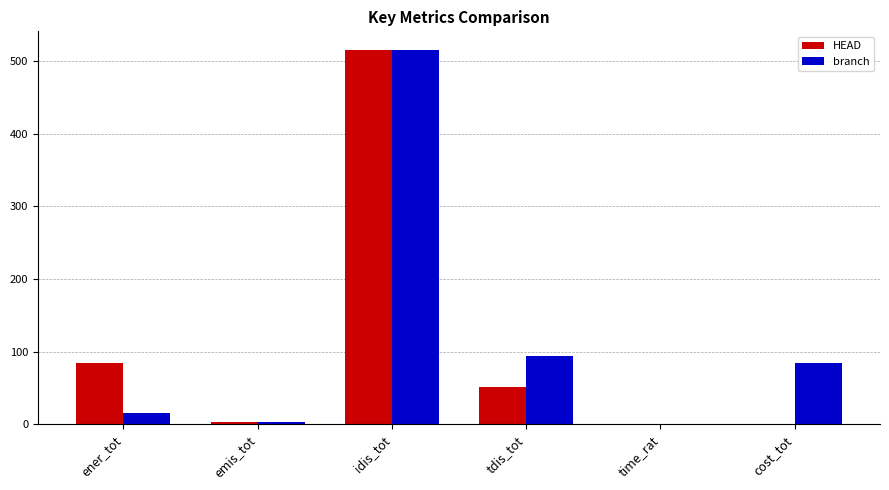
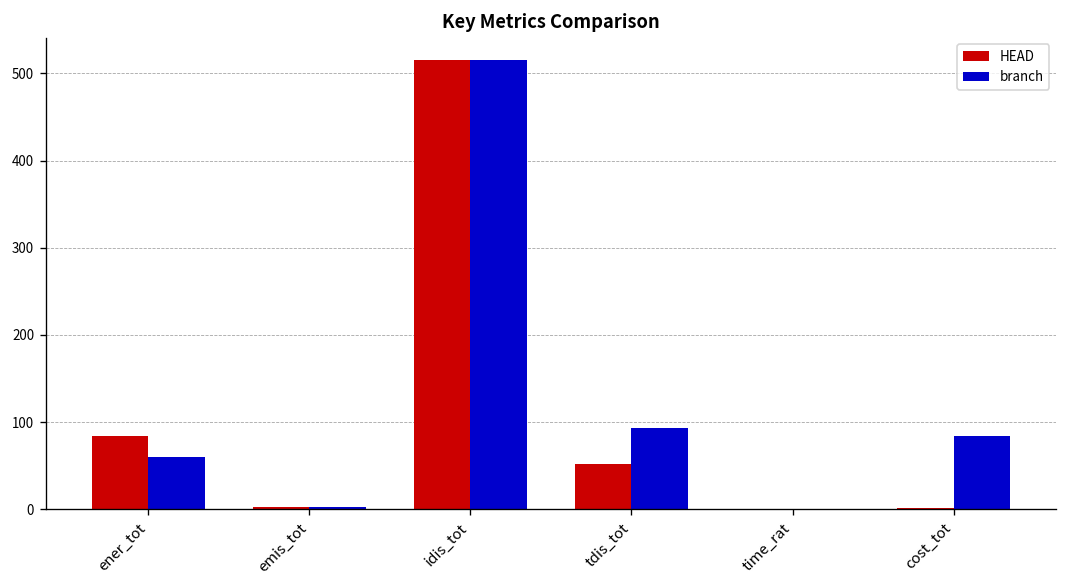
  {
    "HEAD": {
      "ener_tot": 80,
      "idis_tot": 520,
      "tdis_tot": 50
    },
    "branch": {
-     "ener_tot": 20,
+     "ener_tot": 60,
      "idis_tot": 520,
      "tdis_tot": 90,
      "cost_tot": 80
    }
  }
